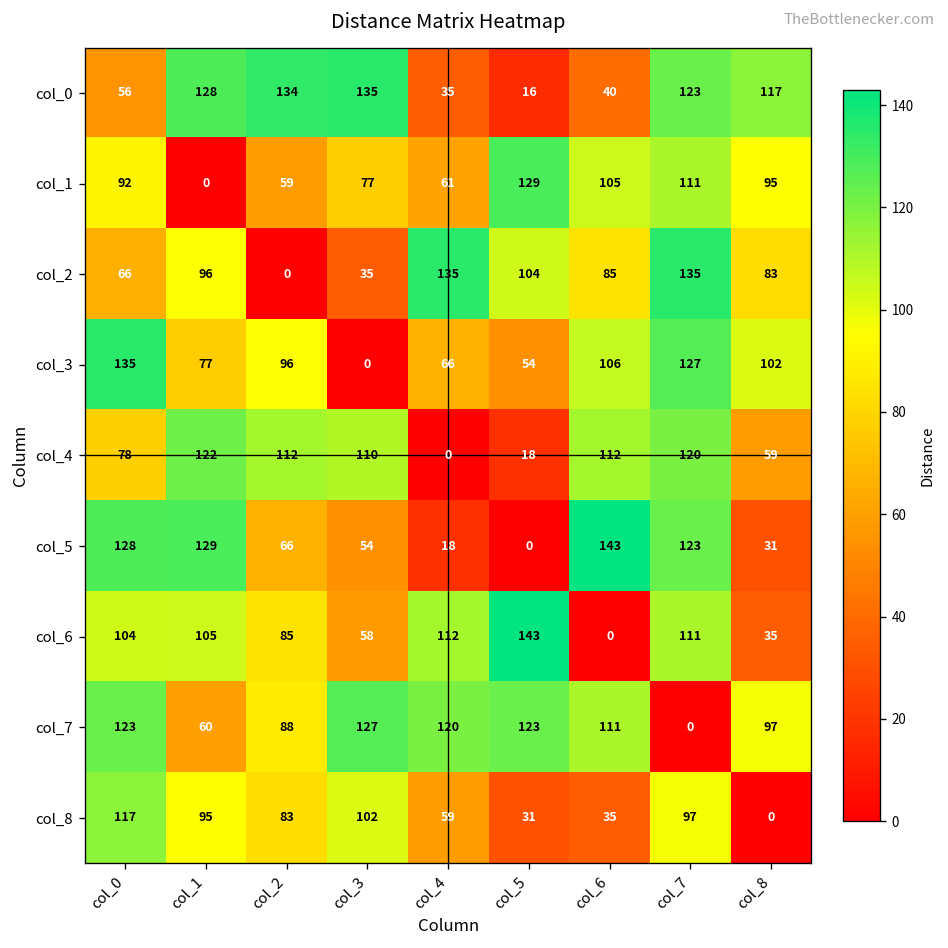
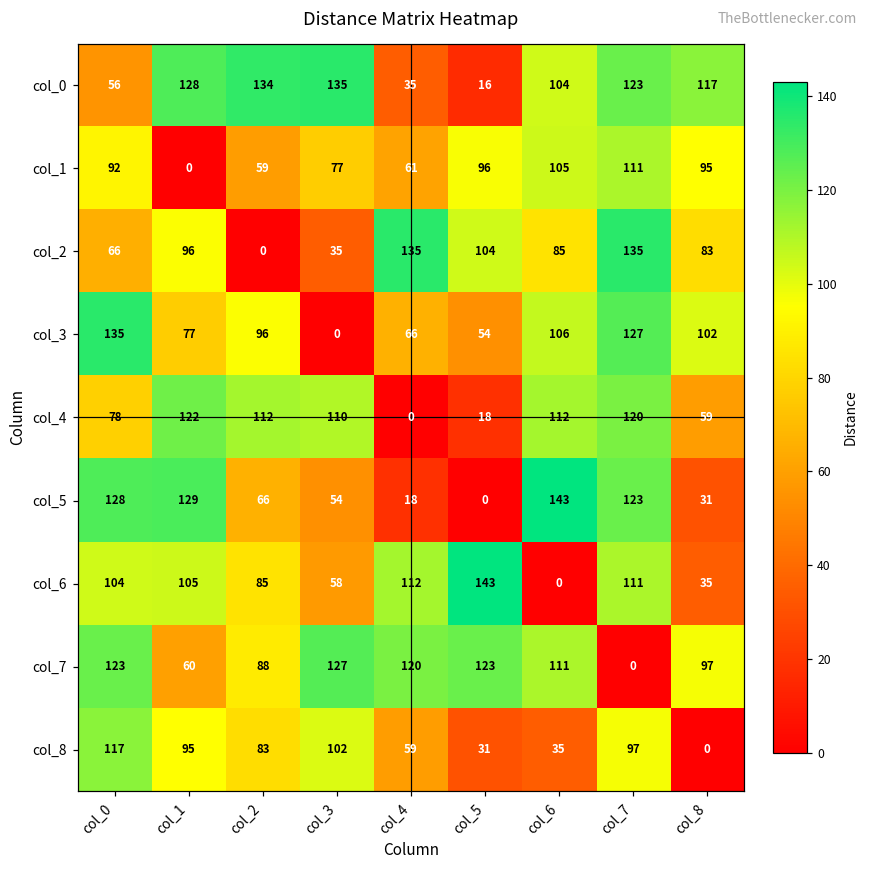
  {
    "col_0": {
      "col_0": 56,
      "col_1": 128,
      "col_2": 134,
      "col_3": 135,
      "col_4": 35,
      "col_5": 16,
-     "col_6": 40,
+     "col_6": 104,
      "col_7": 123,
      "col_8": 117
    },
    "col_1": {
      "col_0": 92,
      "col_1": 0,
      "col_2": 59,
      "col_3": 77,
      "col_4": 61,
-     "col_5": 129,
+     "col_5": 96,
      "col_6": 105,
      "col_7": 111,
      "col_8": 95
    },
    "col_2": {
      "col_0": 66,
      "col_1": 96,
      "col_2": 0,
      "col_3": 35,
      "col_4": 135,
      "col_5": 104,
      "col_6": 85,
      "col_7": 135,
      "col_8": 83
    },
    "col_3": {
      "col_0": 135,
      "col_1": 77,
      "col_2": 96,
      "col_3": 0,
      "col_4": 66,
      "col_5": 54,
      "col_6": 106,
      "col_7": 127,
      "col_8": 102
    },
    "col_4": {
      "col_0": 78,
      "col_1": 122,
      "col_2": 112,
      "col_3": 110,
      "col_4": 0,
      "col_5": 18,
      "col_6": 112,
      "col_7": 120,
      "col_8": 59
    },
    "col_5": {
      "col_0": 128,
      "col_1": 129,
      "col_2": 66,
      "col_3": 54,
      "col_4": 18,
      "col_5": 0,
      "col_6": 143,
      "col_7": 123,
      "col_8": 31
    },
    "col_6": {
      "col_0": 104,
      "col_1": 105,
      "col_2": 85,
      "col_3": 58,
      "col_4": 112,
      "col_5": 143,
      "col_6": 0,
      "col_7": 111,
      "col_8": 35
    },
    "col_7": {
      "col_0": 123,
      "col_1": 60,
      "col_2": 88,
      "col_3": 127,
      "col_4": 120,
      "col_5": 123,
      "col_6": 111,
      "col_7": 0,
      "col_8": 97
    },
    "col_8": {
      "col_0": 117,
      "col_1": 95,
      "col_2": 83,
      "col_3": 102,
      "col_4": 59,
      "col_5": 31,
      "col_6": 35,
      "col_7": 97,
      "col_8": 0
    }
  }
